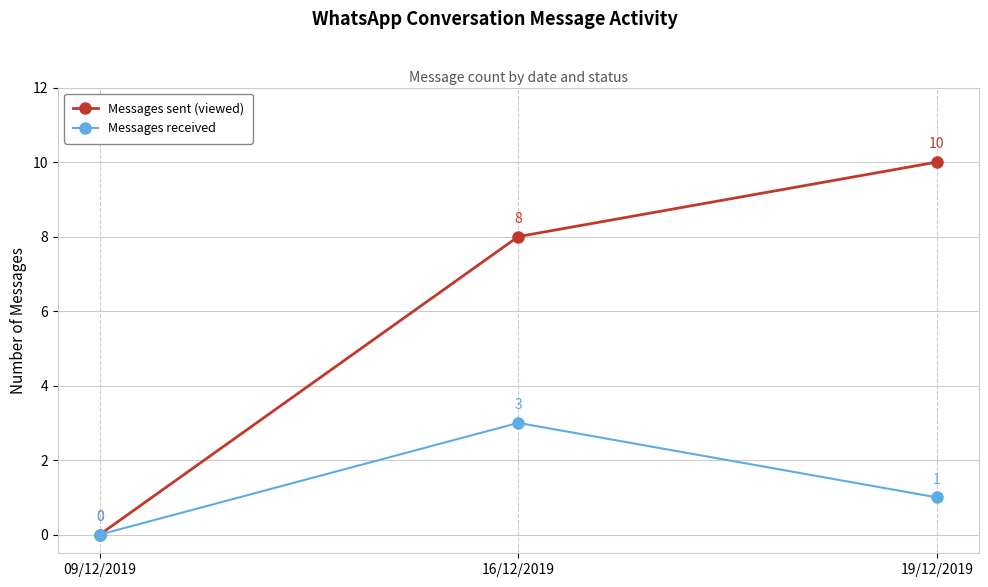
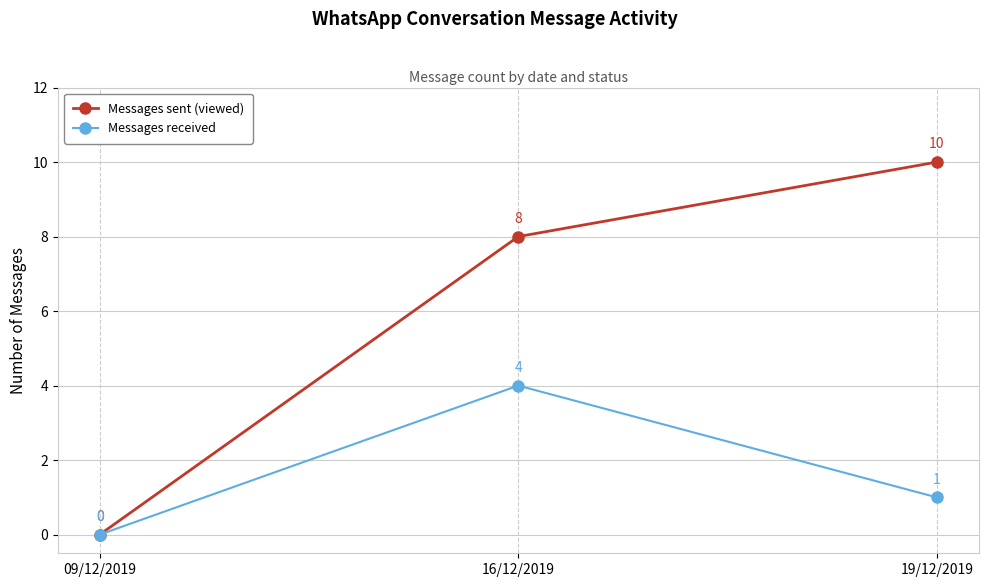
  {
    "Messages sent (viewed)": {
      "16/12/2019": 8,
      "19/12/2019": 10
    },
    "Messages received": {
-     "16/12/2019": 3,
+     "16/12/2019": 4,
      "19/12/2019": 1
    }
  }
